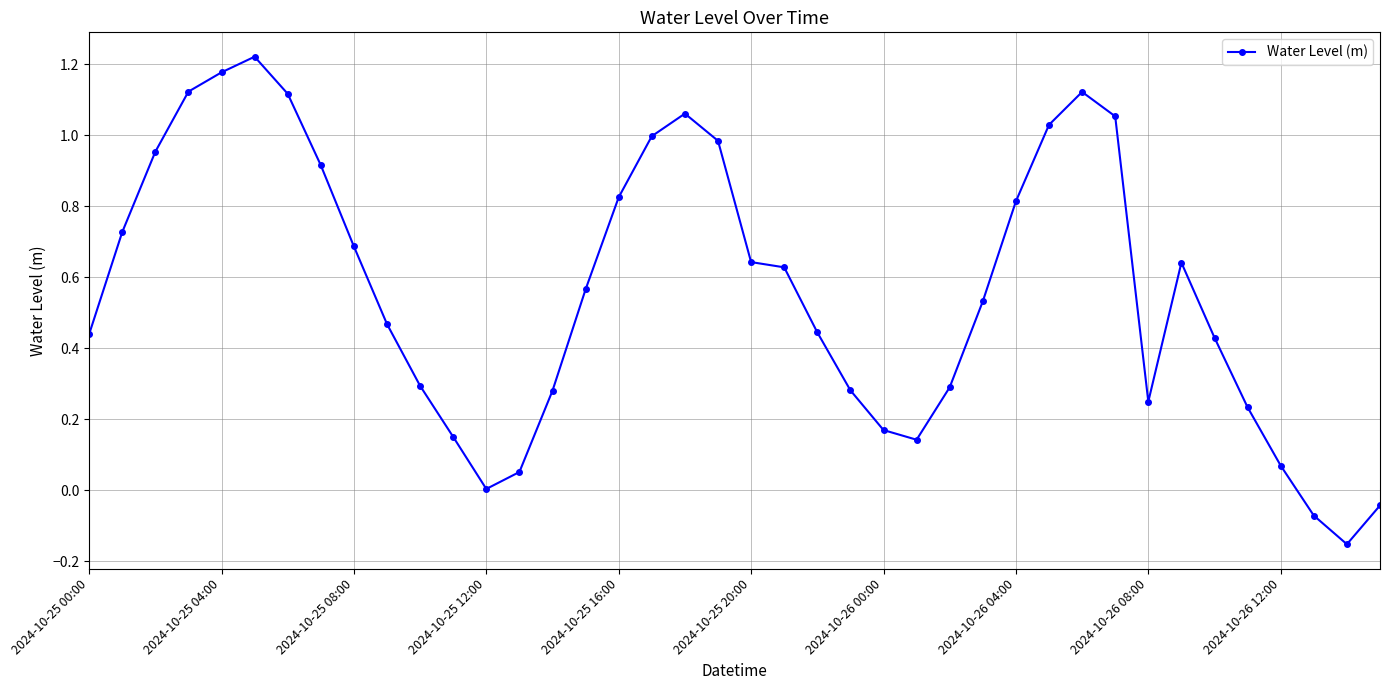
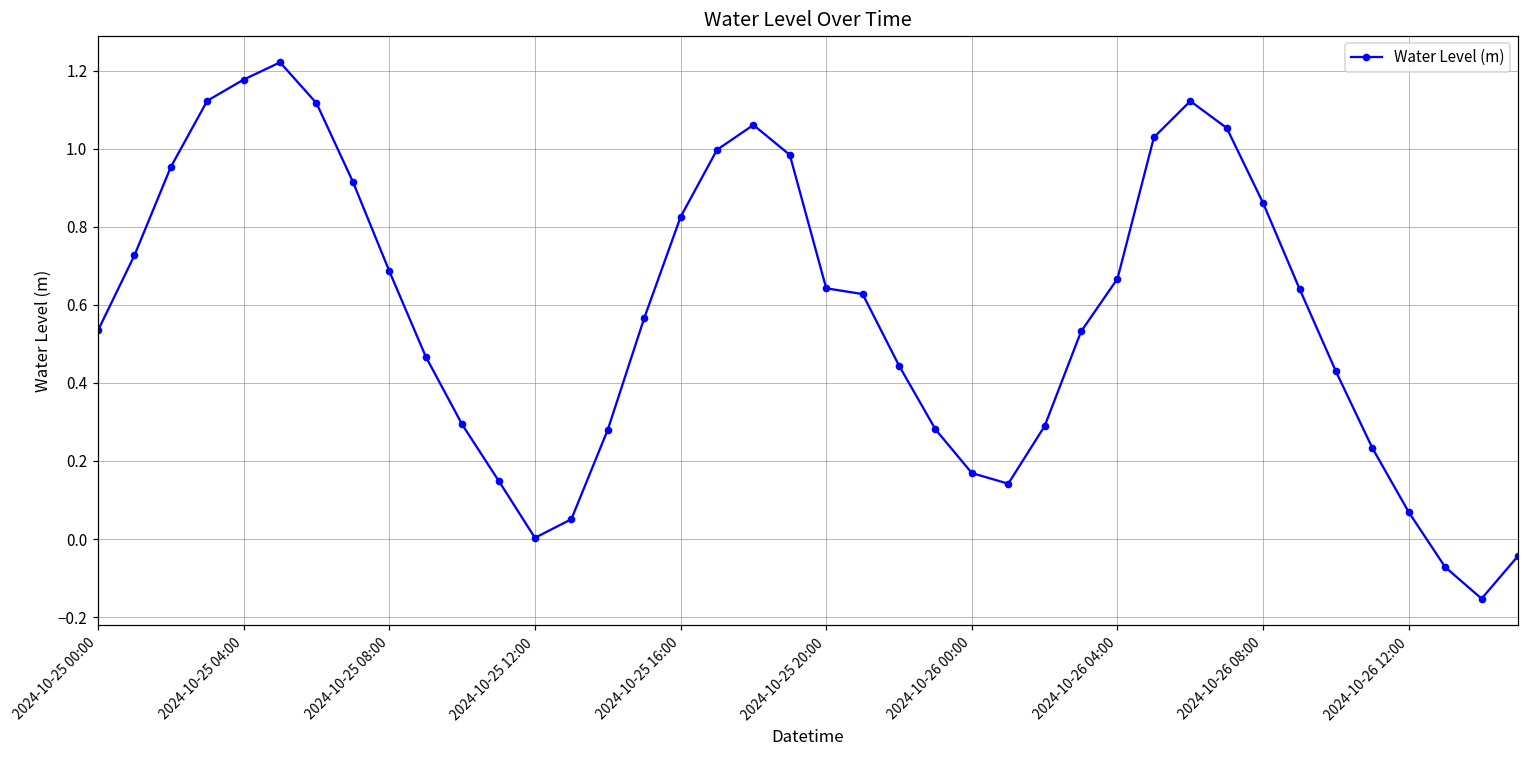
  {
-   "2024-10-25 00:00": 0.44,
+   "2024-10-25 00:00": 0.53,
    "2024-10-25 04:00": 1.18,
    "2024-10-25 08:00": 0.69,
    "2024-10-25 12:00": 0.00,
    "2024-10-25 16:00": 0.82,
    "2024-10-25 20:00": 0.64,
    "2024-10-26 00:00": 0.17,
-   "2024-10-26 04:00": 0.81,
-   "2024-10-26 08:00": 0.25,
+   "2024-10-26 04:00": 0.67,
+   "2024-10-26 08:00": 0.86,
    "2024-10-26 12:00": 0.07
  }
